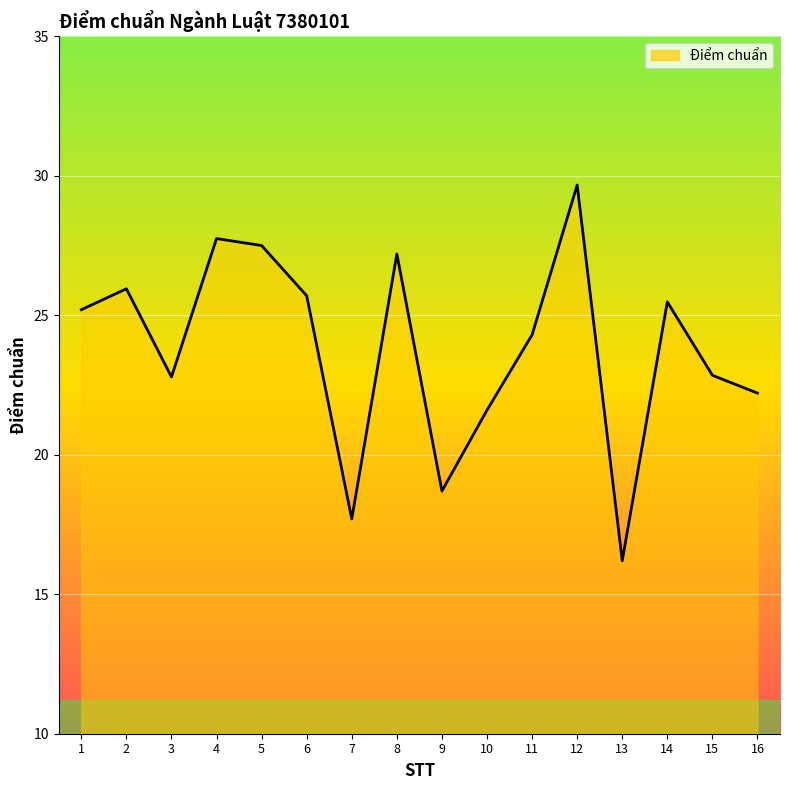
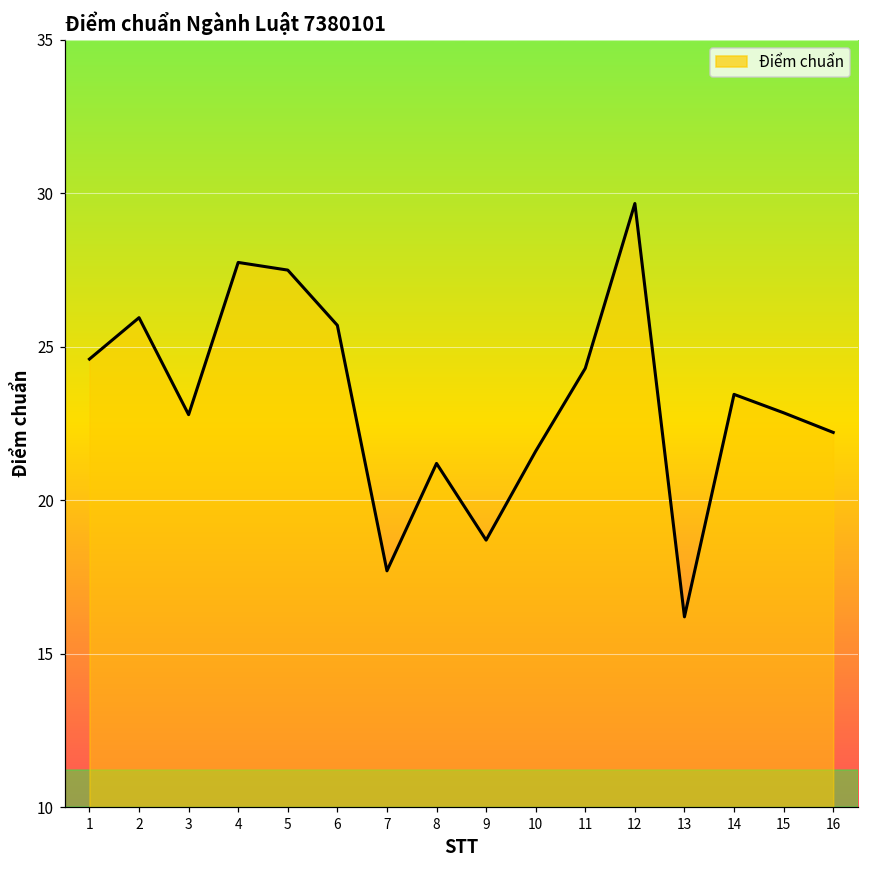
  {
-   "1": 25.2,
+   "1": 24.6,
    "2": 26.0,
    "3": 22.8,
    "4": 27.8,
    "5": 27.5,
    "6": 25.7,
    "7": 17.7,
-   "8": 27.2,
+   "8": 21.2,
    "9": 18.7,
    "10": 21.6,
    "11": 24.3,
    "12": 29.7,
    "13": 16.2,
-   "14": 25.5,
+   "14": 23.5,
    "15": 22.9,
    "16": 22.2
  }
